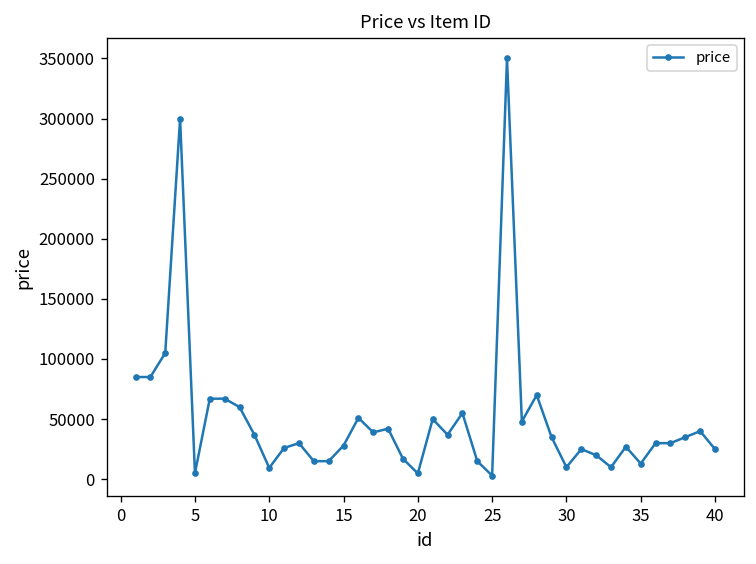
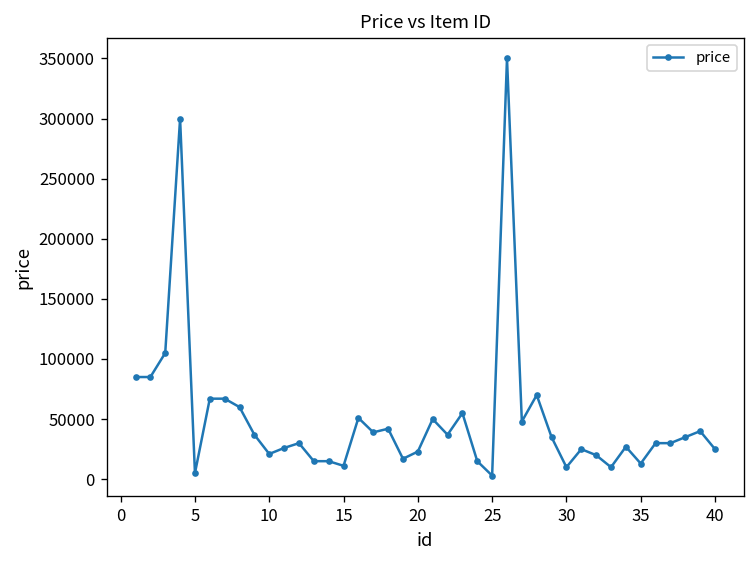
  {
    "5": 5000,
-   "10": 9000,
-   "15": 28000,
-   "20": 5000,
+   "10": 21000,
+   "15": 11000,
+   "20": 23000,
    "25": 3000,
    "30": 10000,
    "35": 13000,
    "40": 25000
  }
